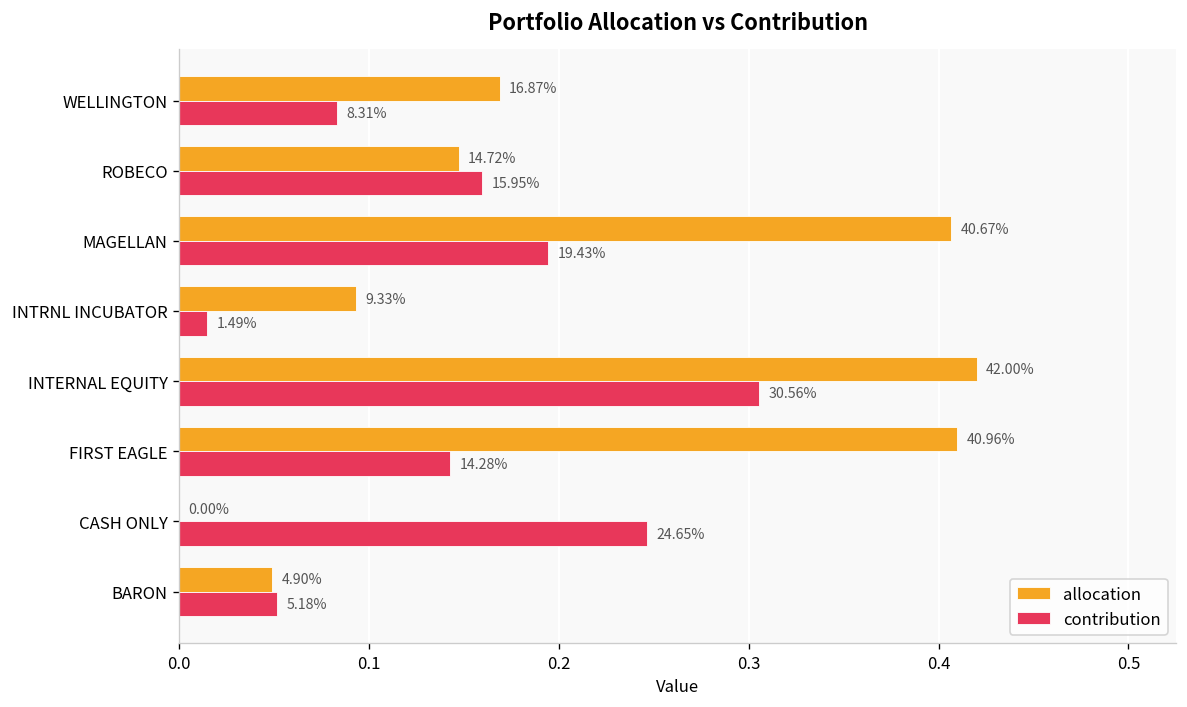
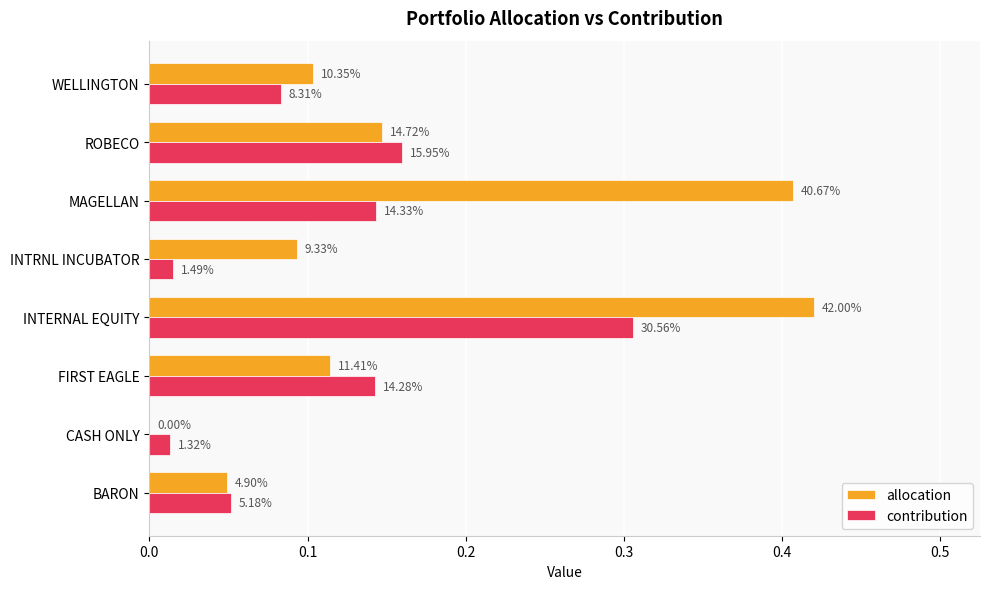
  {
    "allocation": {
-     "WELLINGTON": "16.87%",
+     "WELLINGTON": "10.35%",
      "ROBECO": "14.72%",
      "MAGELLAN": "40.67%",
      "INTRNL INCUBATOR": "9.33%",
      "INTERNAL EQUITY": "42.00%",
-     "FIRST EAGLE": "40.96%",
+     "FIRST EAGLE": "11.41%",
      "CASH ONLY": "0.00%",
      "BARON": "4.90%"
    },
    "contribution": {
      "WELLINGTON": "8.31%",
      "ROBECO": "15.95%",
-     "MAGELLAN": "19.43%",
+     "MAGELLAN": "14.33%",
      "INTRNL INCUBATOR": "1.49%",
      "INTERNAL EQUITY": "30.56%",
      "FIRST EAGLE": "14.28%",
-     "CASH ONLY": "24.65%",
+     "CASH ONLY": "1.32%",
      "BARON": "5.18%"
    }
  }
